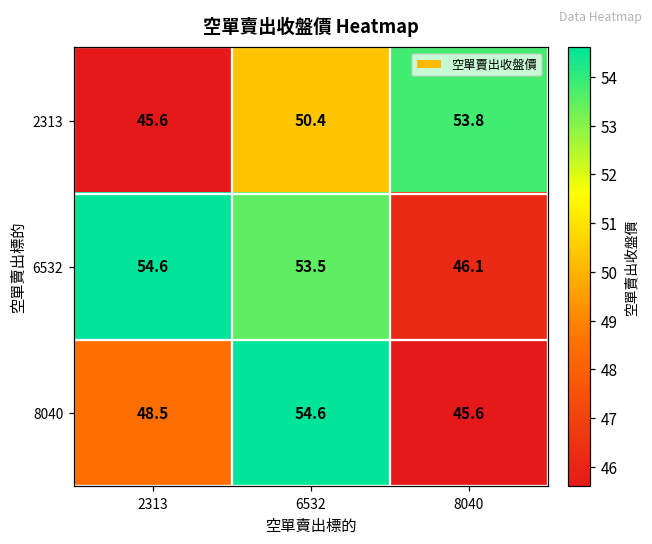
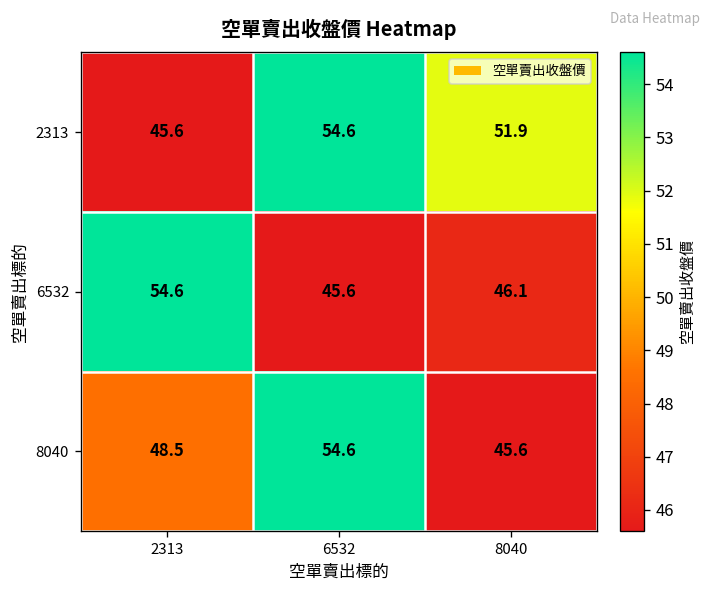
  {
    "2313": {
      "2313": 45.6,
-     "6532": 50.4,
-     "8040": 53.8
+     "6532": 54.6,
+     "8040": 51.9
    },
    "6532": {
      "2313": 54.6,
-     "6532": 53.5,
+     "6532": 45.6,
      "8040": 46.1
    },
    "8040": {
      "2313": 48.5,
      "6532": 54.6,
      "8040": 45.6
    }
  }
